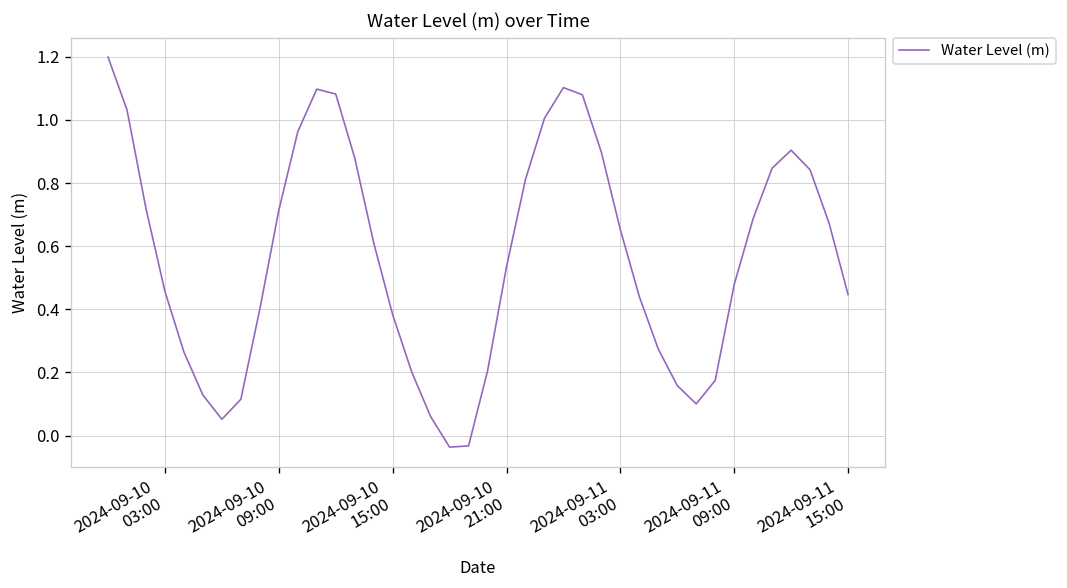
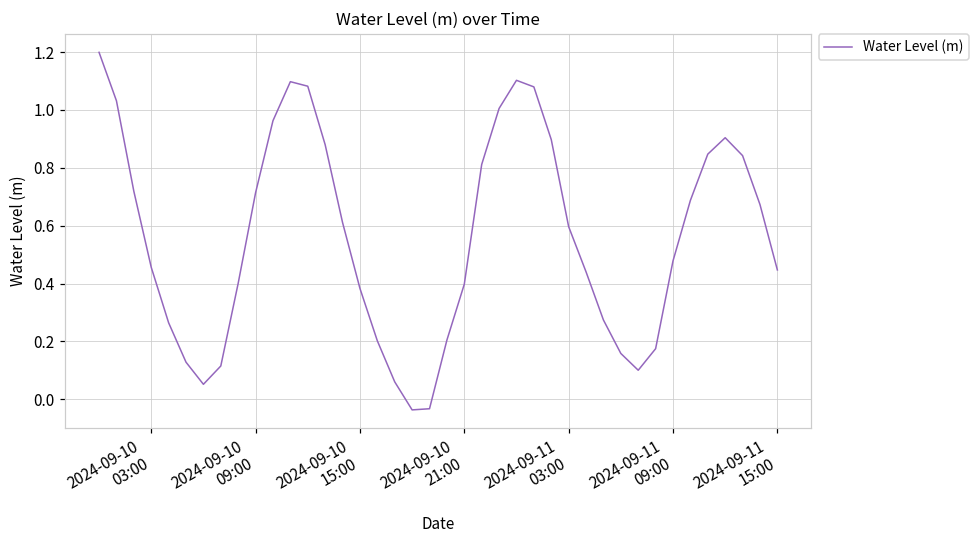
  {
    "2024-09-10 03:00": 0.46,
    "2024-09-10 09:00": 0.71,
    "2024-09-10 15:00": 0.38,
-   "2024-09-10 21:00": 0.53,
-   "2024-09-11 03:00": 0.65,
+   "2024-09-10 21:00": 0.40,
+   "2024-09-11 03:00": 0.60,
    "2024-09-11 09:00": 0.48,
    "2024-09-11 15:00": 0.45
  }
